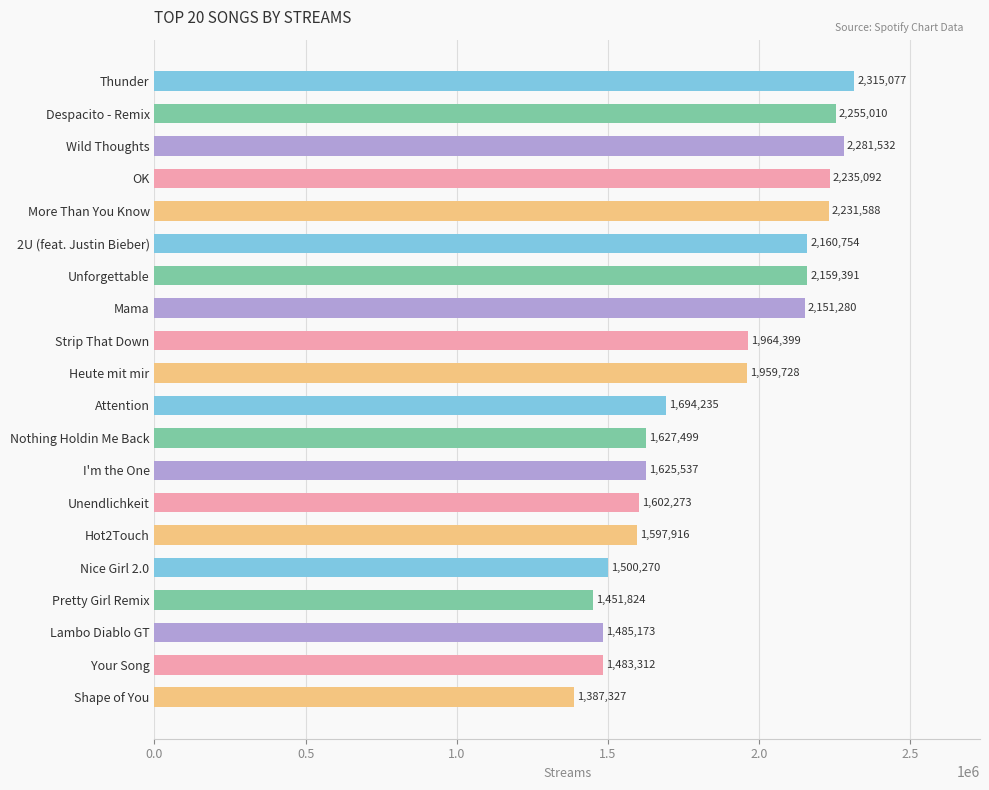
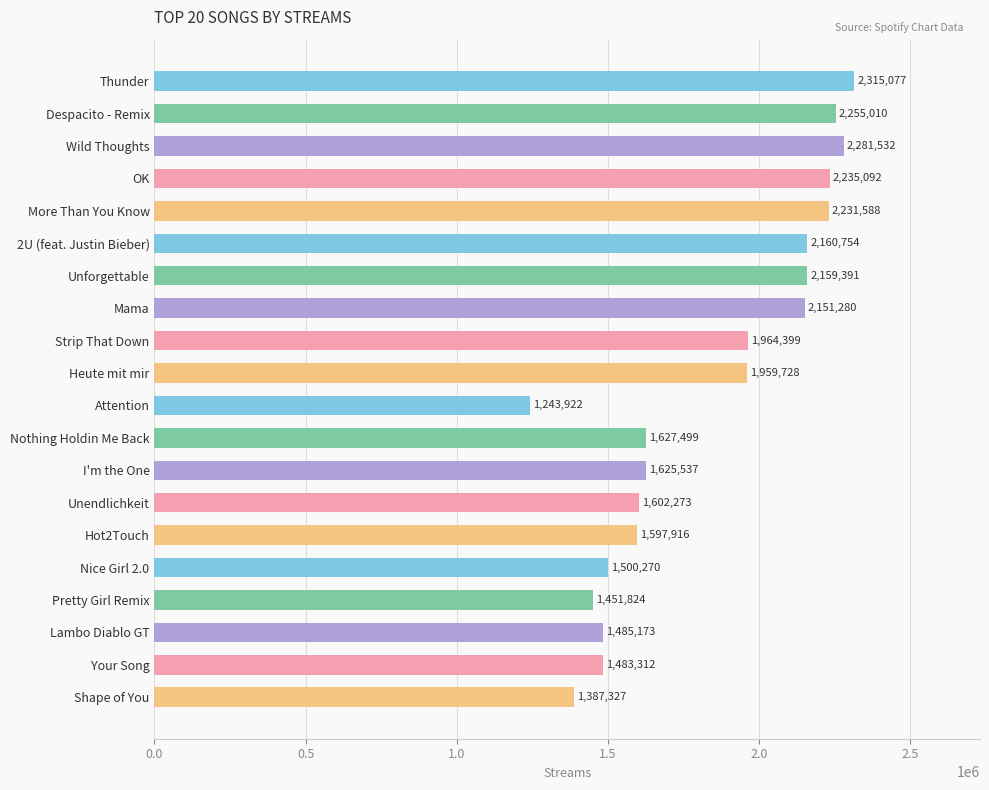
  {
    "Thunder": "2,315,077",
    "Despacito - Remix": "2,255,010",
    "Wild Thoughts": "2,281,532",
    "OK": "2,235,092",
    "More Than You Know": "2,231,588",
    "2U (feat. Justin Bieber)": "2,160,754",
    "Unforgettable": "2,159,391",
    "Mama": "2,151,280",
    "Strip That Down": "1,964,399",
    "Heute mit mir": "1,959,728",
-   "Attention": "1,694,235",
+   "Attention": "1,243,922",
    "Nothing Holdin Me Back": "1,627,499",
    "I'm the One": "1,625,537",
    "Unendlichkeit": "1,602,273",
    "Hot2Touch": "1,597,916",
    "Nice Girl 2.0": "1,500,270",
    "Pretty Girl Remix": "1,451,824",
    "Lambo Diablo GT": "1,485,173",
    "Your Song": "1,483,312",
    "Shape of You": "1,387,327"
  }
